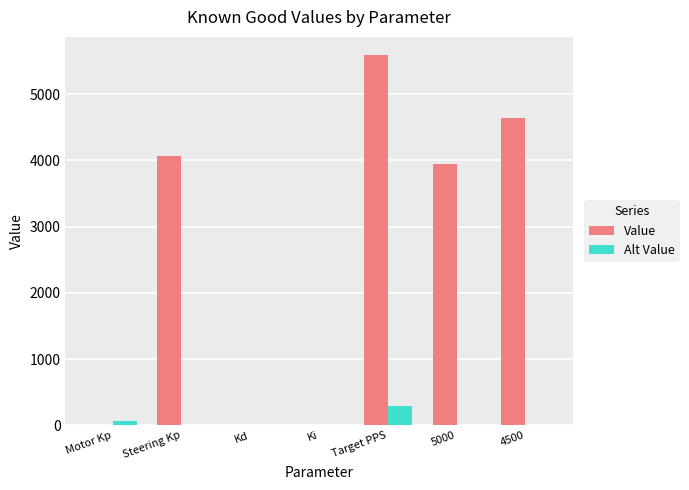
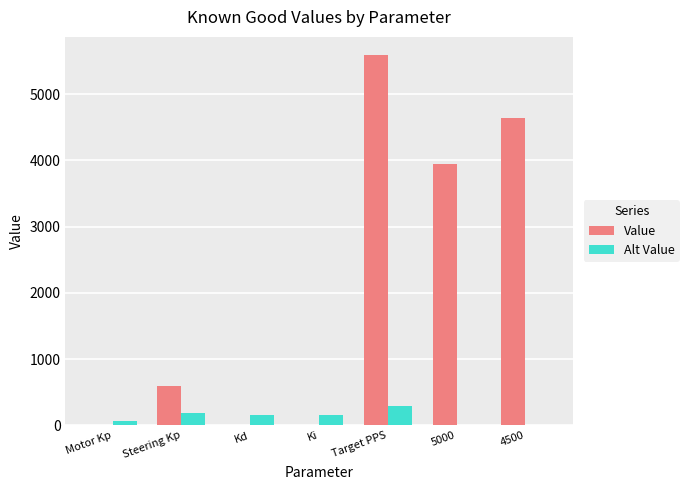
  {
    "Value": {
-     "Steering Kp": 4100,
+     "Steering Kp": 600,
      "Ki": 0,
      "Target PPS": 5600,
      "5000": 3900,
      "4500": 4600
    },
    "Alt Value": {
      "Motor Kp": 100,
-     "Steering Kp": 0,
-     "Kd": 0,
-     "Ki": 0,
+     "Steering Kp": 200,
+     "Kd": 200,
+     "Ki": 200,
      "Target PPS": 300,
      "5000": 0,
      "4500": 0
    }
  }
